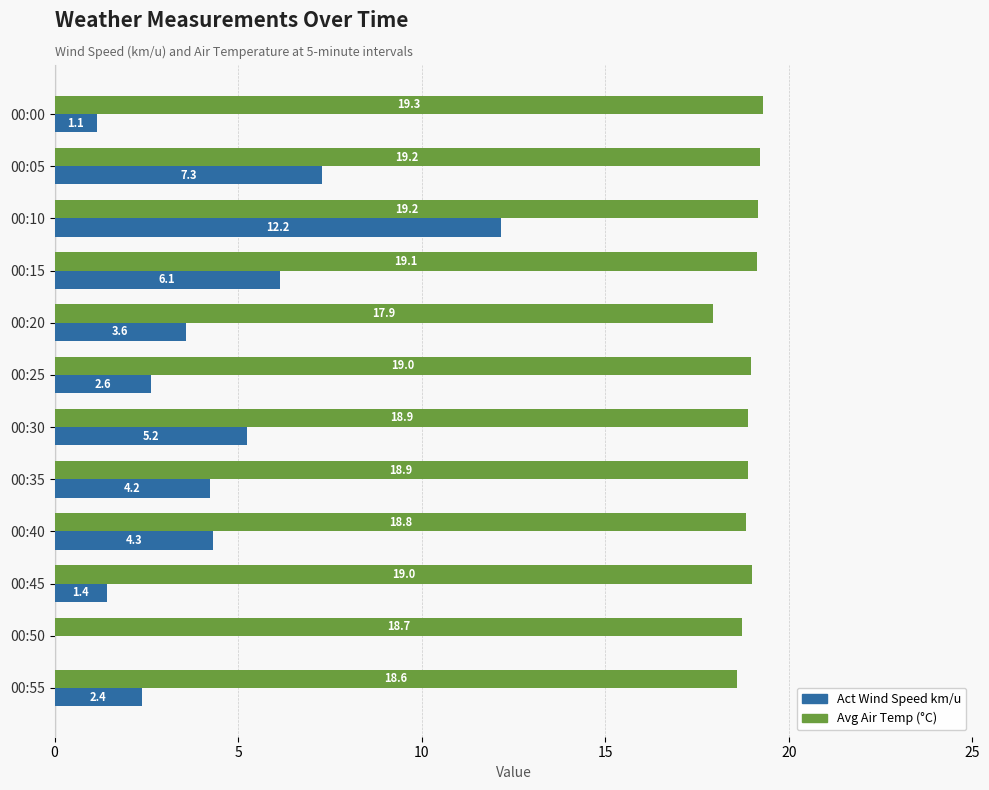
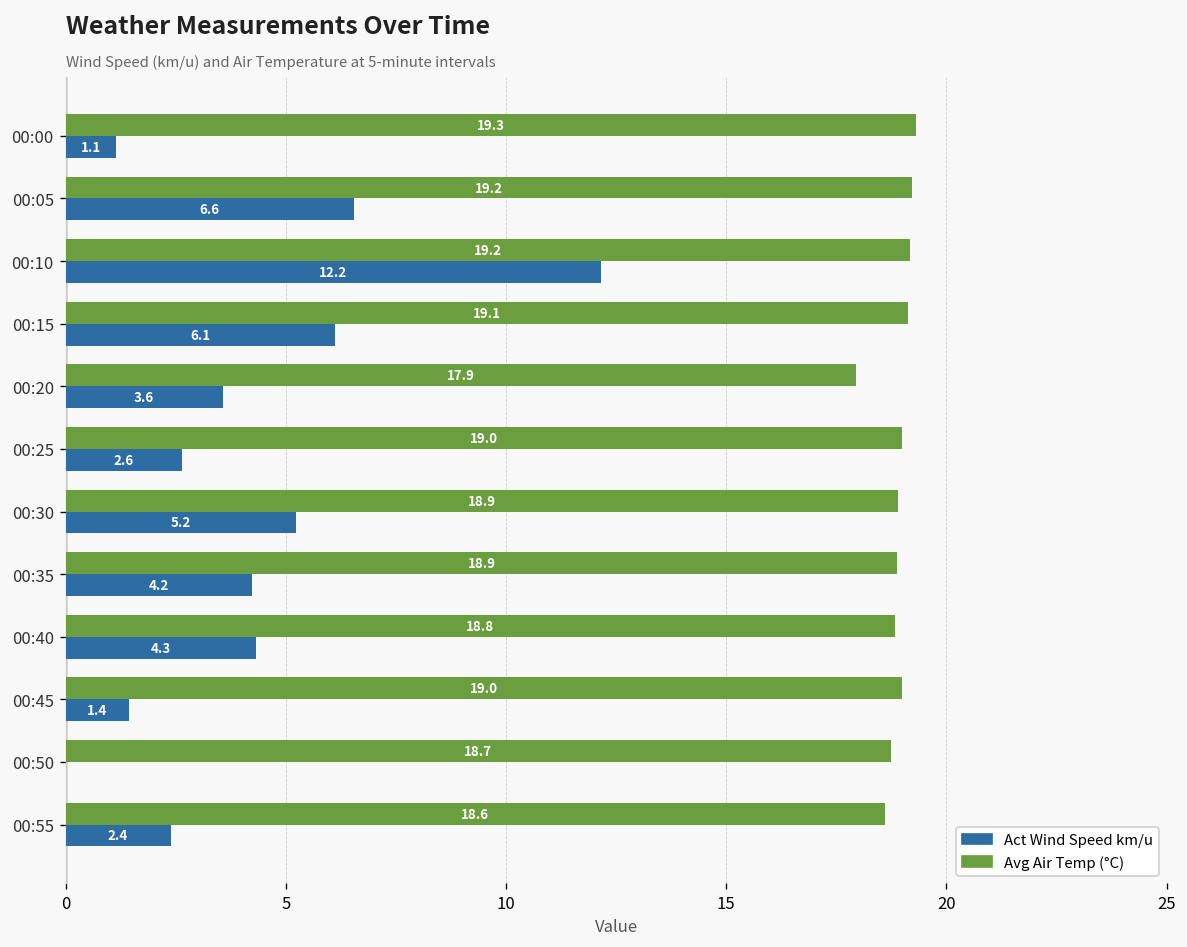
  {
    "Act Wind Speed km/u": {
      "00:00": 1.1,
-     "00:05": 7.3,
+     "00:05": 6.6,
      "00:10": 12.2,
      "00:15": 6.1,
      "00:20": 3.6,
      "00:25": 2.6,
      "00:30": 5.2,
      "00:35": 4.2,
      "00:40": 4.3,
      "00:45": 1.4,
      "00:55": 2.4
    },
    "Avg Air Temp (°C)": {
      "00:00": 19.3,
      "00:05": 19.2,
      "00:10": 19.2,
      "00:15": 19.1,
      "00:20": 17.9,
      "00:25": 19.0,
      "00:30": 18.9,
      "00:35": 18.9,
      "00:40": 18.8,
      "00:45": 19.0,
      "00:50": 18.7,
      "00:55": 18.6
    }
  }
